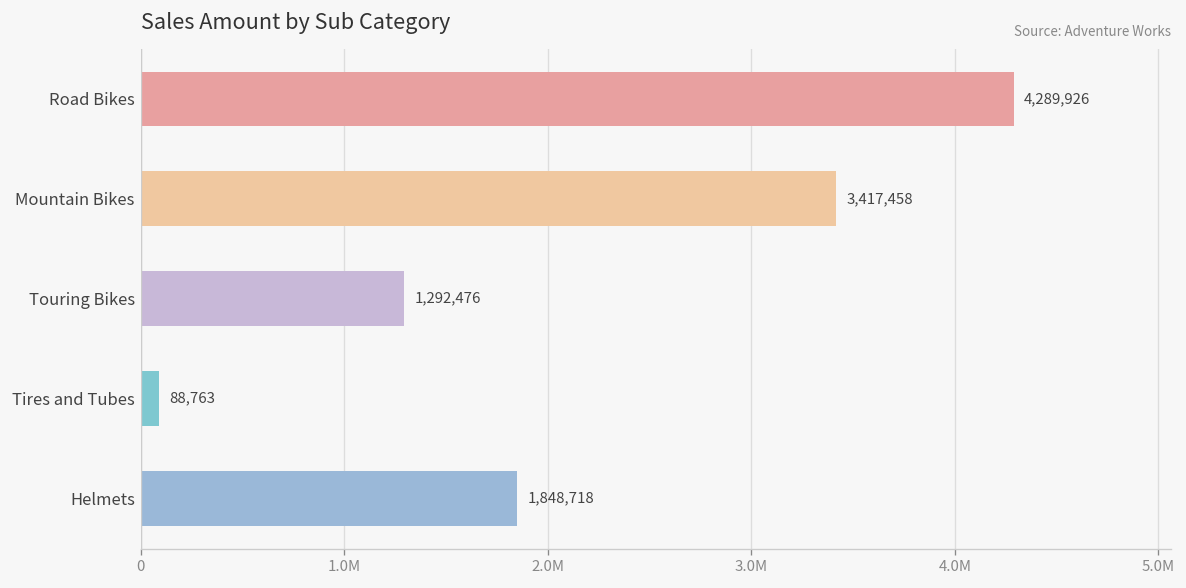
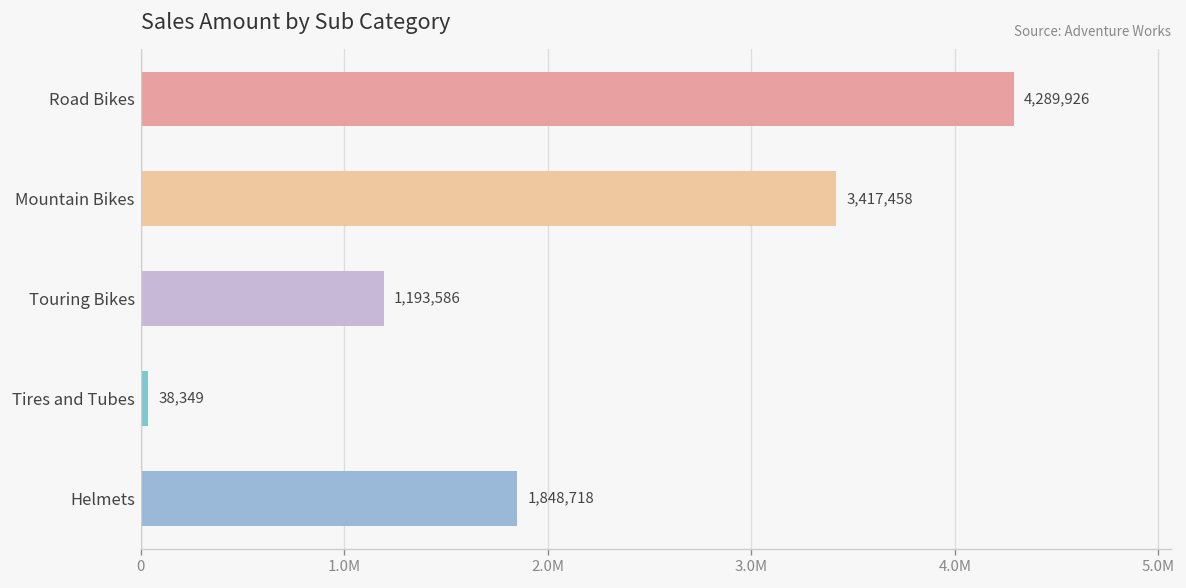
  {
    "Road Bikes": "4,289,926",
    "Mountain Bikes": "3,417,458",
-   "Touring Bikes": "1,292,476",
-   "Tires and Tubes": "88,763",
+   "Touring Bikes": "1,193,586",
+   "Tires and Tubes": "38,349",
    "Helmets": "1,848,718"
  }
